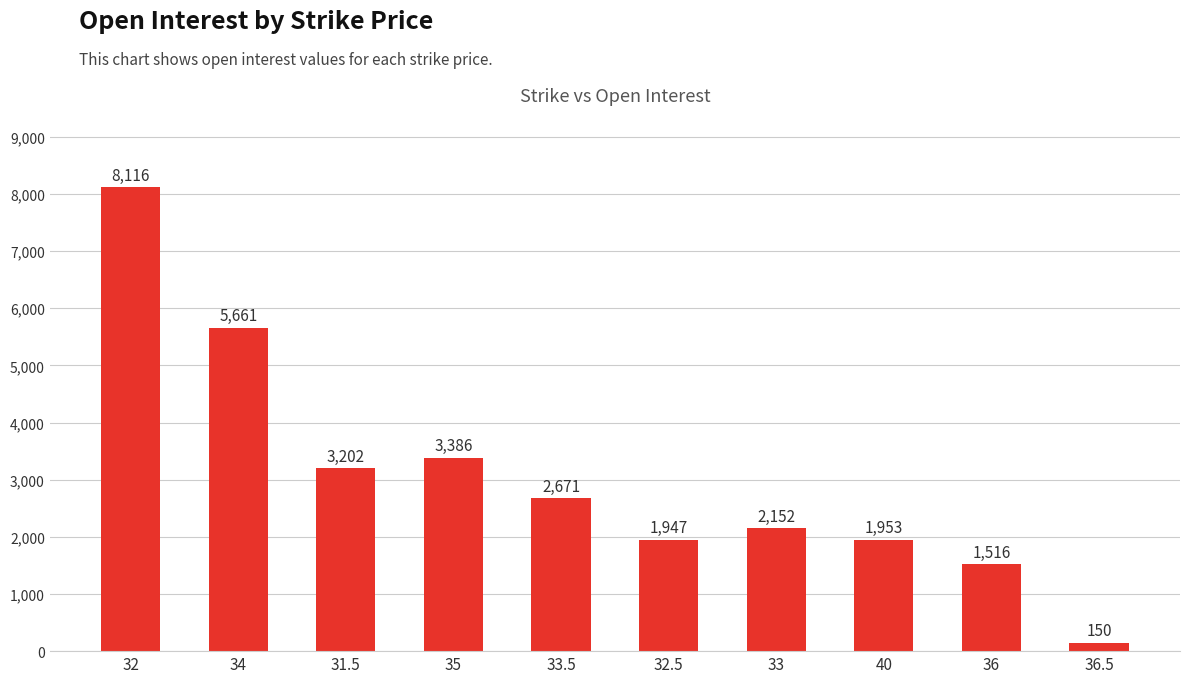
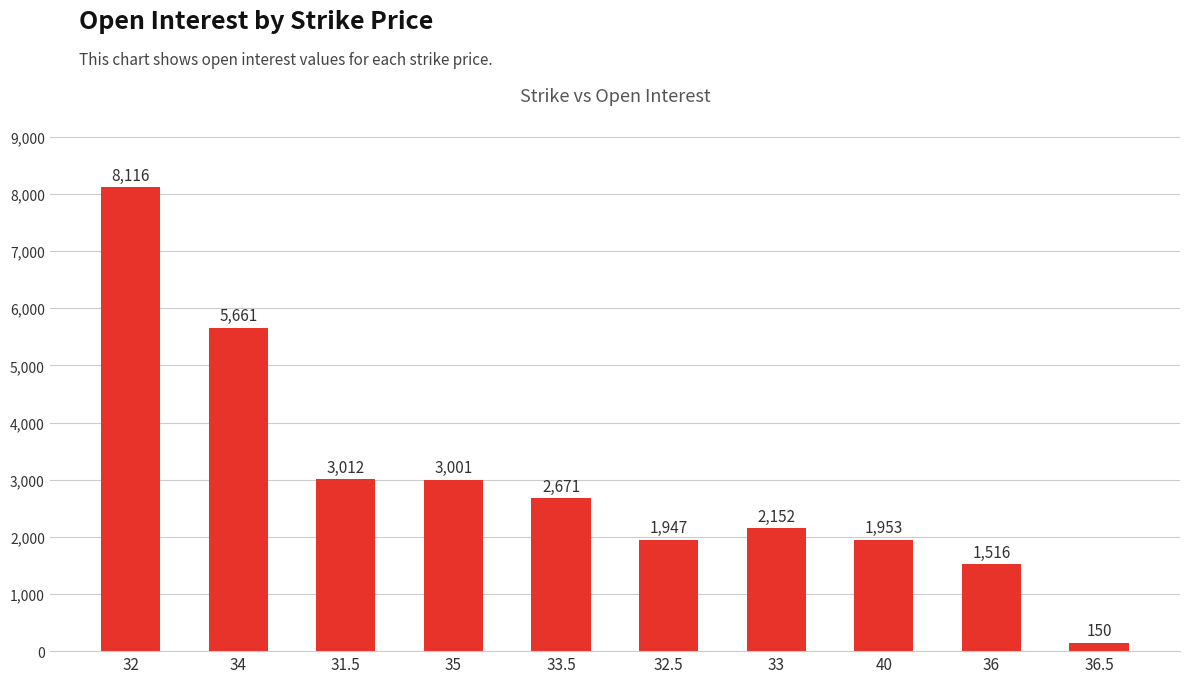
  {
    "32": "8,116",
    "34": "5,661",
-   "31.5": "3,202",
-   "35": "3,386",
+   "31.5": "3,012",
+   "35": "3,001",
    "33.5": "2,671",
    "32.5": "1,947",
    "33": "2,152",
    "40": "1,953",
    "36": "1,516",
    "36.5": "150"
  }
